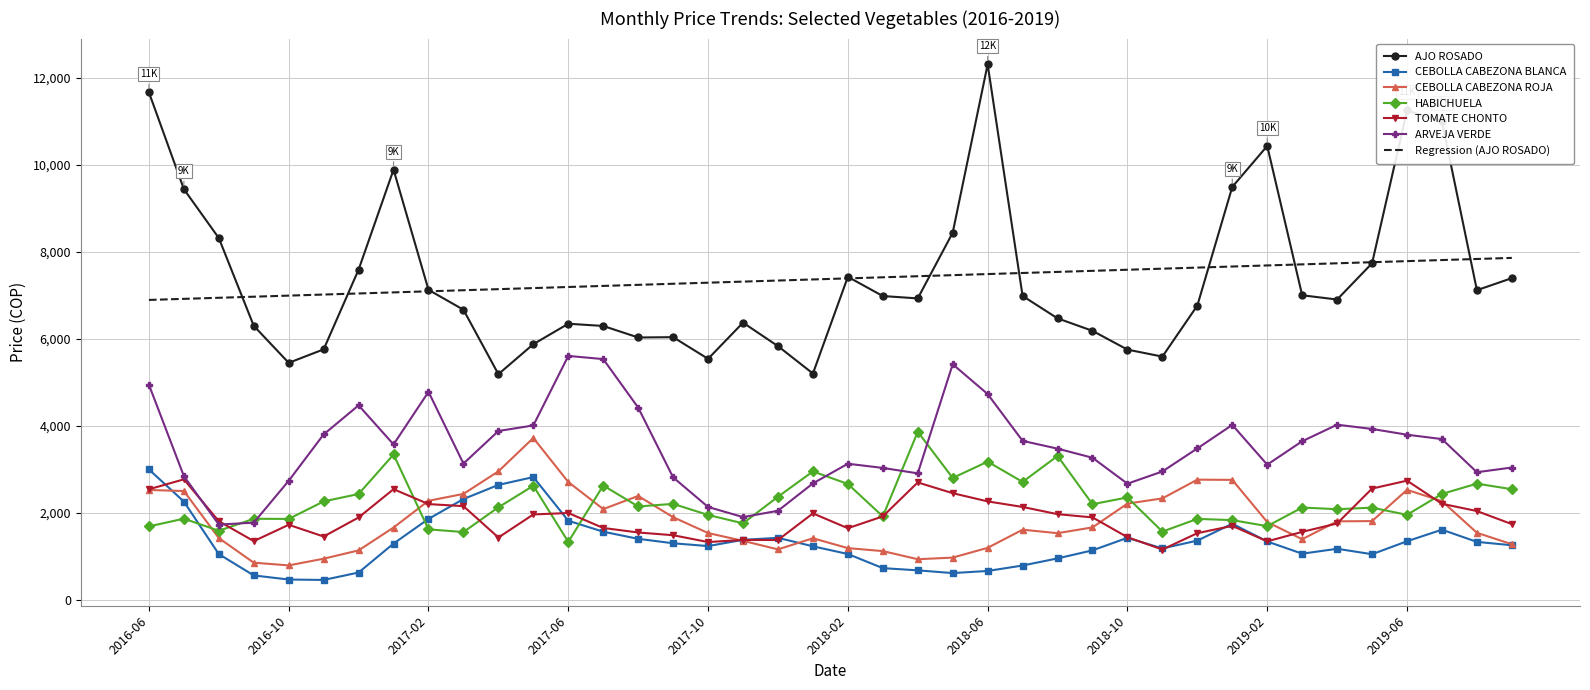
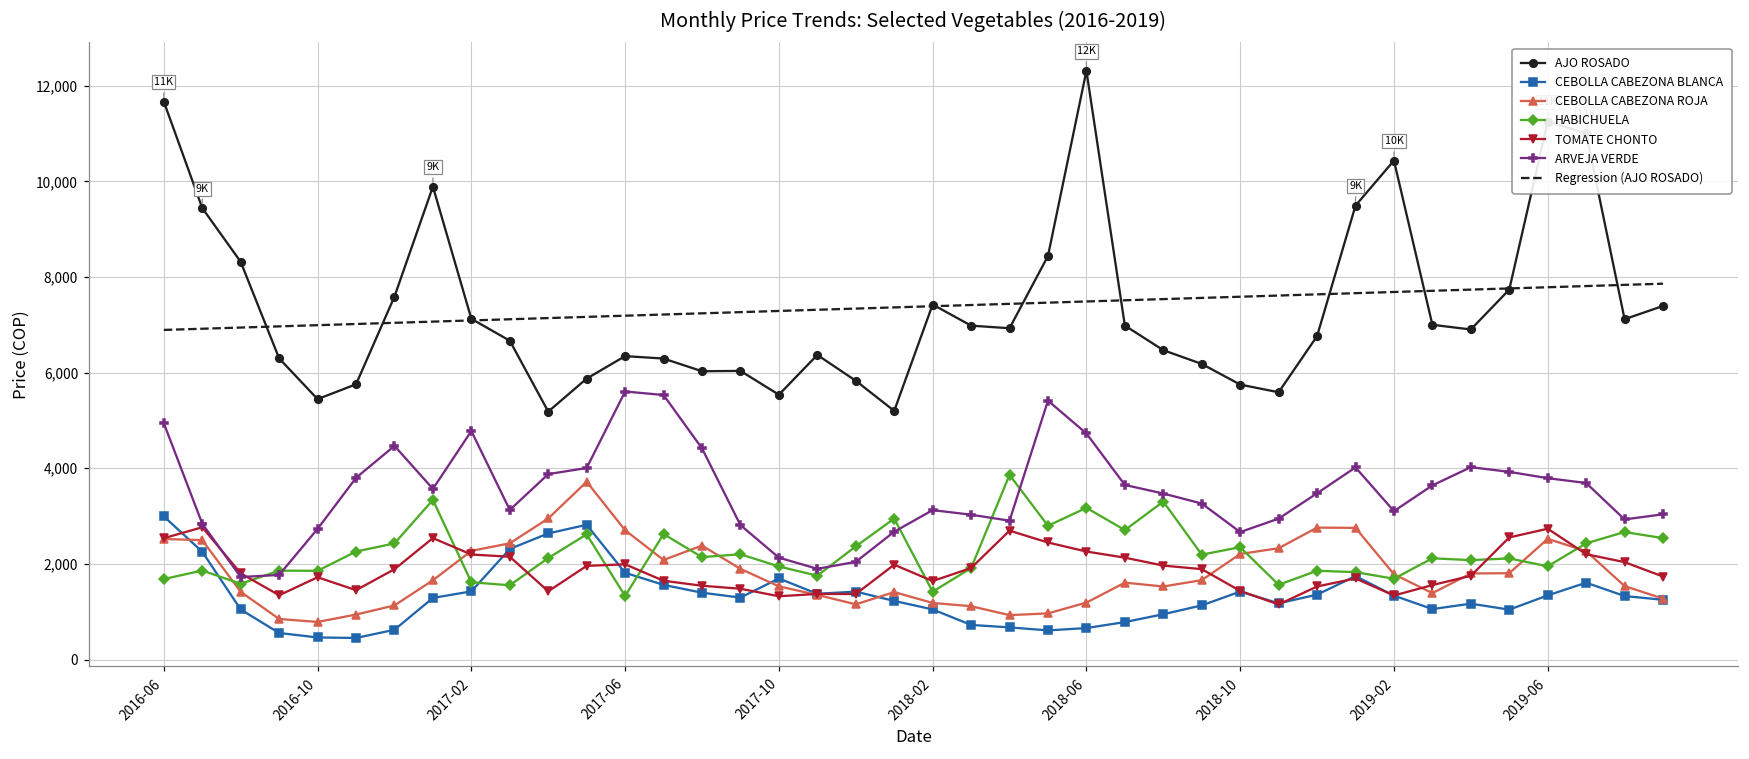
  {
    "CEBOLLA CABEZONA BLANCA": {
      "2016-06": "3,000",
      "2016-10": "500",
-     "2017-02": "1,900",
+     "2017-02": "1,400",
      "2017-06": "1,800",
-     "2017-10": "1,200",
+     "2017-10": "1,700",
      "2018-02": "1,000",
      "2018-06": "700",
      "2019-06": "1,300"
    },
    "CEBOLLA CABEZONA ROJA": {
      "2016-10": "800",
      "2017-02": "2,300",
      "2017-06": "2,700",
      "2017-10": "1,500",
      "2018-02": "1,200",
      "2018-06": "1,200",
      "2018-10": "2,200",
      "2019-02": "1,800",
      "2019-06": "2,500"
    },
    "HABICHUELA": {
      "2016-06": "1,700",
      "2016-10": "1,900",
      "2017-02": "1,600",
      "2017-06": "1,300",
      "2017-10": "1,900",
-     "2018-02": "2,700",
+     "2018-02": "1,400",
      "2018-06": "3,200",
      "2018-10": "2,400",
      "2019-02": "1,700",
      "2019-06": "2,000"
    },
    "TOMATE CHONTO": {
      "2016-10": "1,700",
      "2017-02": "2,200",
      "2017-06": "2,000",
      "2017-10": "1,300",
      "2018-02": "1,600",
      "2018-06": "2,300",
      "2019-06": "2,700"
    },
    "ARVEJA VERDE": {
      "2016-06": "4,900",
      "2016-10": "2,700",
      "2017-02": "4,800",
      "2017-06": "5,600",
      "2017-10": "2,100",
      "2018-02": "3,100",
      "2018-06": "4,700",
      "2018-10": "2,700",
      "2019-02": "3,100",
      "2019-06": "3,800"
    }
  }
